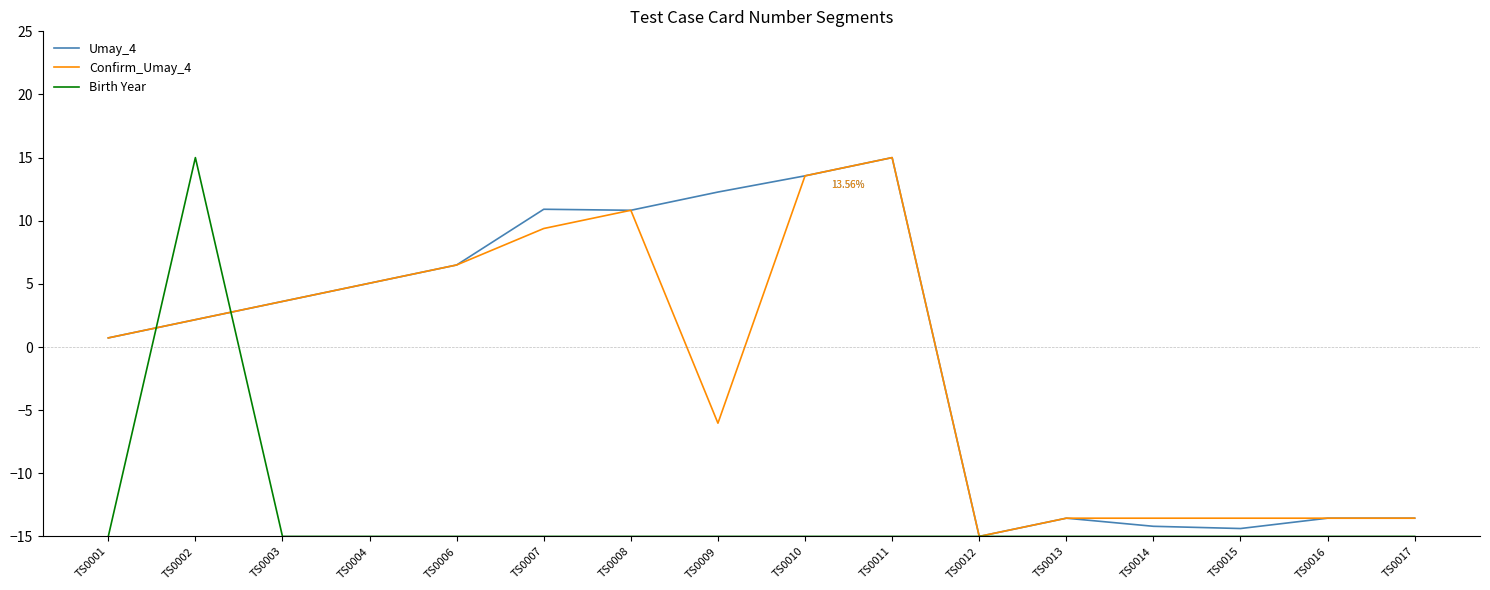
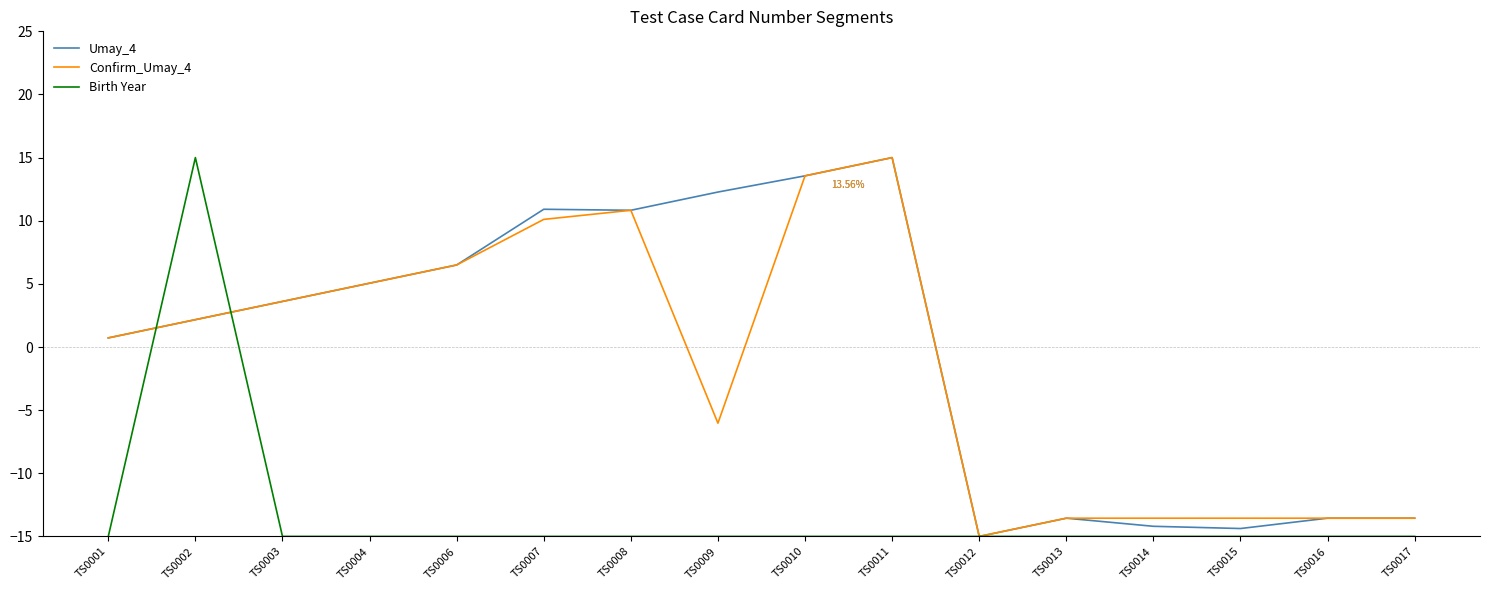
  {
    "Umay_4": {
      "TS0007": 10.9,
      "TS0009": 12.3,
      "TS0014": -14.2,
      "TS0015": -14.4
    },
    "Confirm_Umay_4": {
-     "TS0007": 9.4,
+     "TS0007": 10.1,
      "TS0009": -6.0,
      "TS0014": -13.6,
      "TS0015": -13.6
    },
    "Birth Year": {
      "TS0001": -15.0,
      "TS0002": 15.0,
      "TS0003": -15.0,
      "TS0004": -15.0,
      "TS0006": -15.0,
      "TS0007": -15.0,
      "TS0008": -15.0,
      "TS0009": -15.0,
      "TS0010": -15.0,
      "TS0011": -15.0,
      "TS0013": -15.0,
      "TS0014": -15.0,
      "TS0015": -15.0,
      "TS0016": -15.0,
      "TS0017": -15.0
    }
  }
